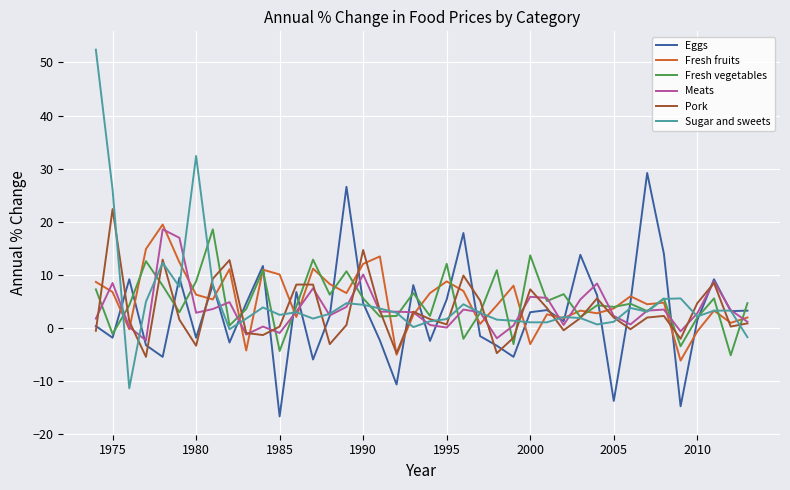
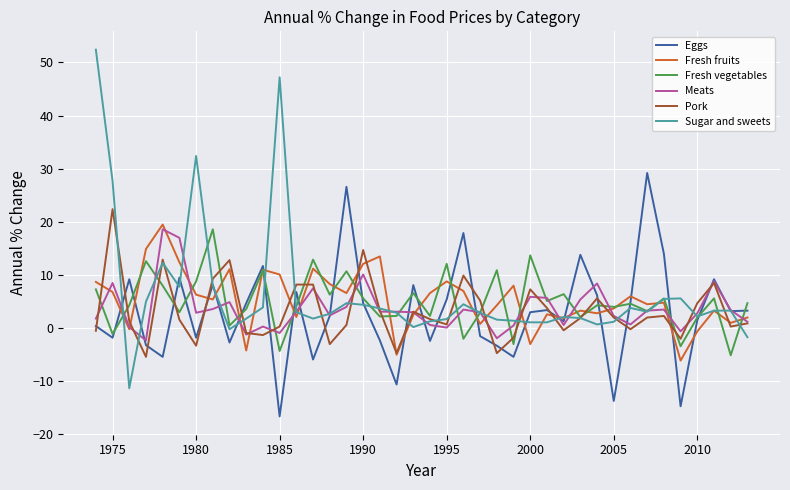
  {
    "Eggs": {
      "1975": -2,
      "1980": -2,
      "1985": -17,
      "1995": 5,
      "2000": 3,
      "2005": -14,
      "2010": 2
    },
    "Fresh vegetables": {
      "1975": -1,
      "1980": 9,
      "1985": -4,
      "1990": 6,
      "1995": 12,
      "2000": 14
    },
    "Meats": {
      "1975": 9,
      "1980": 3,
      "1985": -1,
      "1990": 10,
      "1995": 0,
      "2000": 6,
      "2010": 3
    },
    "Sugar and sweets": {
-     "1975": 26,
+     "1975": 28,
      "1980": 32,
-     "1985": 3,
+     "1985": 47,
      "1995": 2,
      "2000": 1,
      "2005": 1
    }
  }
